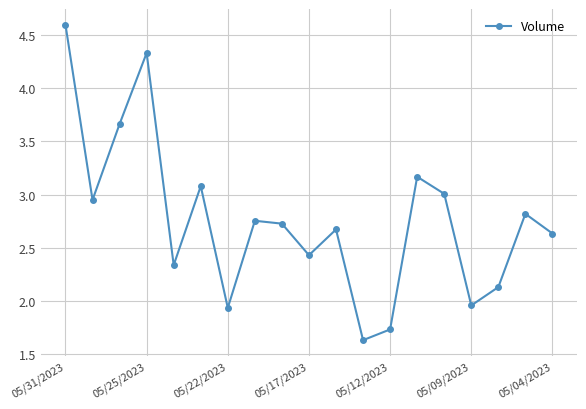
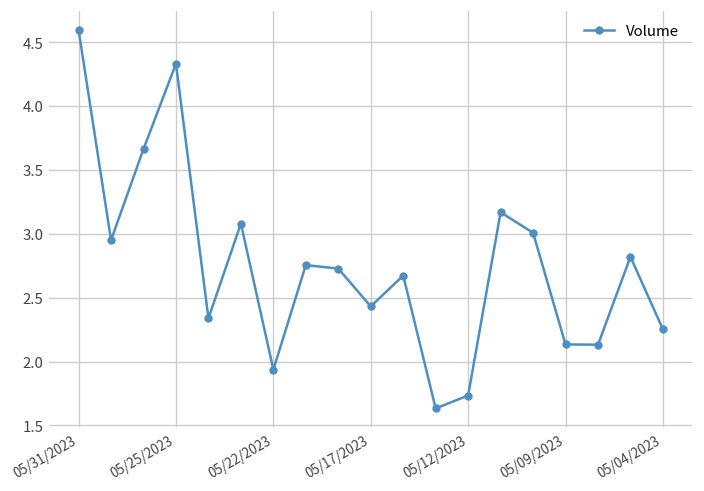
  {
    "05/31/2023": 4.60,
    "05/25/2023": 4.33,
    "05/22/2023": 1.94,
    "05/17/2023": 2.43,
    "05/12/2023": 1.73,
-   "05/09/2023": 1.96,
-   "05/04/2023": 2.64
+   "05/09/2023": 2.13,
+   "05/04/2023": 2.25
  }
